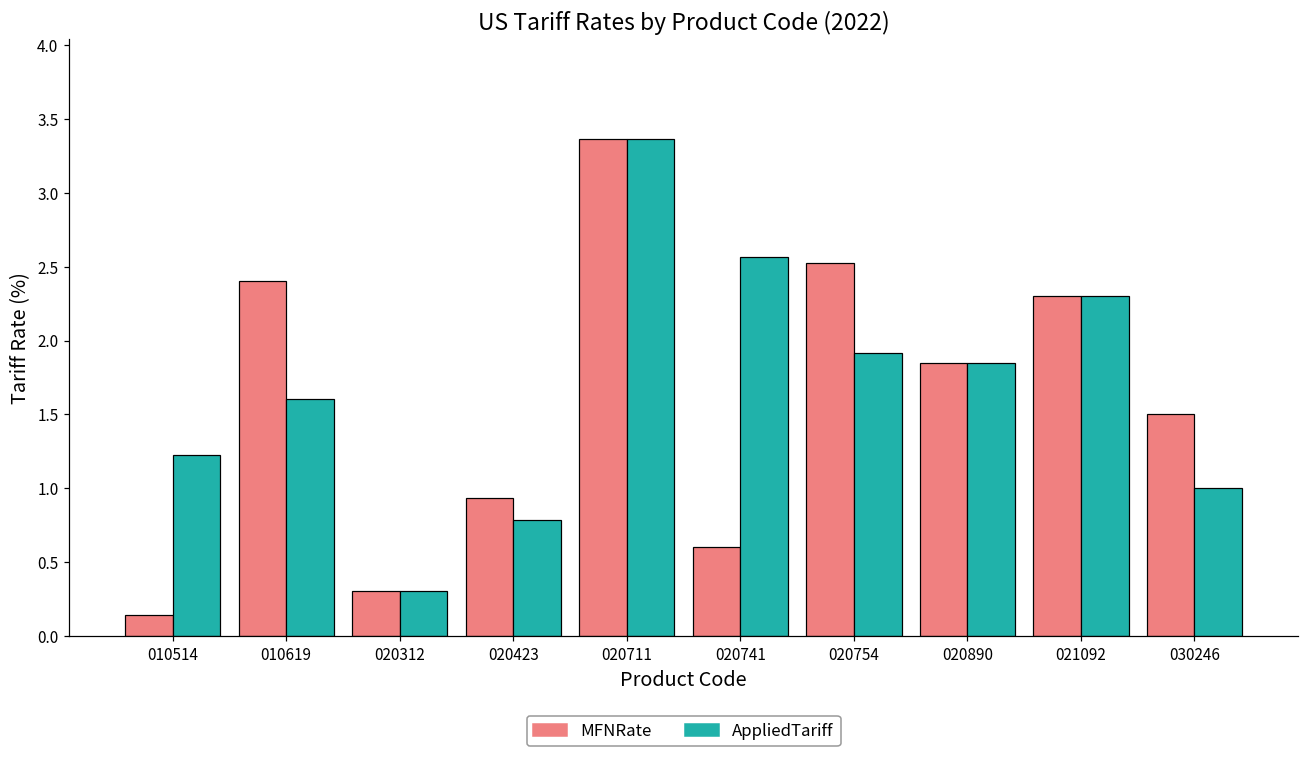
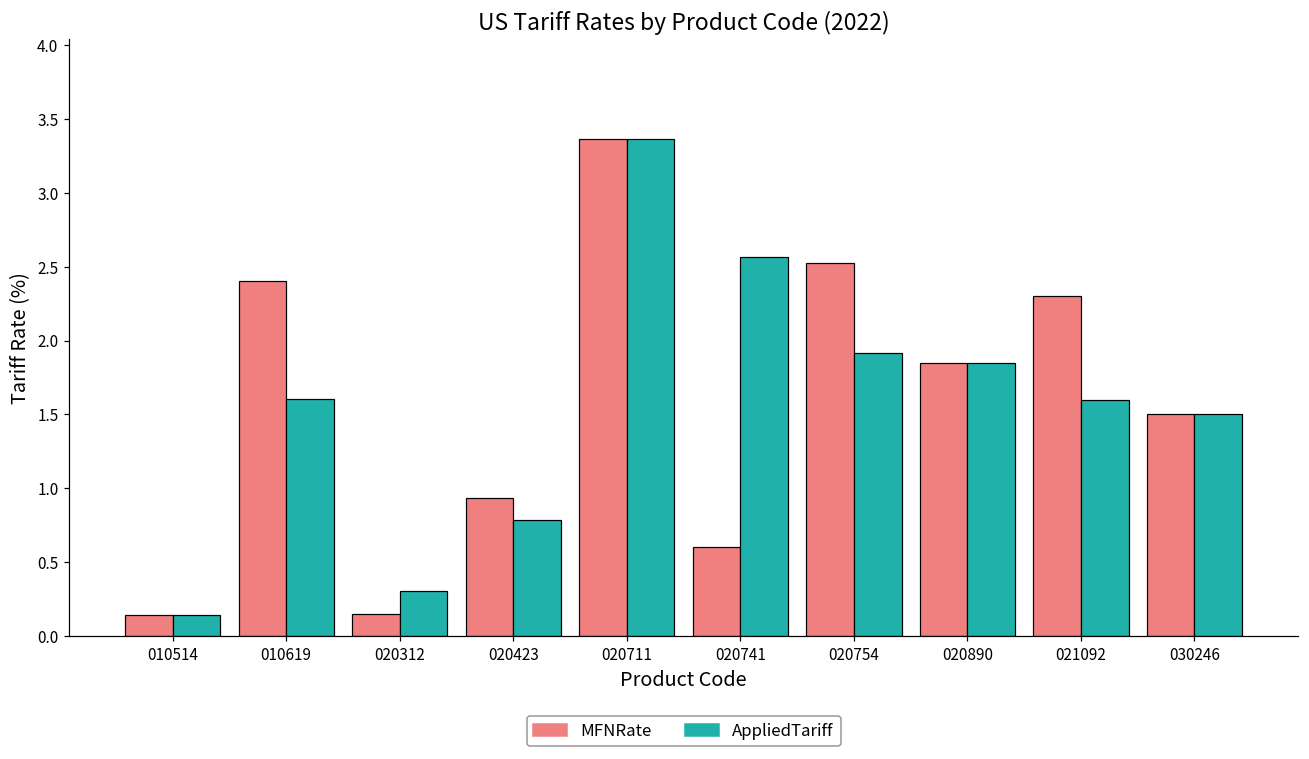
  {
    "MFNRate": {
      "010514": 0.14,
      "010619": 2.40,
-     "020312": 0.30,
+     "020312": 0.15,
      "020423": 0.94,
      "020711": 3.37,
      "020741": 0.60,
      "020754": 2.53,
      "020890": 1.85,
      "021092": 2.30,
      "030246": 1.50
    },
    "AppliedTariff": {
-     "010514": 1.23,
+     "010514": 0.14,
      "010619": 1.61,
      "020312": 0.30,
      "020423": 0.79,
      "020711": 3.37,
      "020741": 2.56,
      "020754": 1.92,
      "020890": 1.85,
-     "021092": 2.30,
-     "030246": 1.0
+     "021092": 1.60,
+     "030246": 1.5
    }
  }
